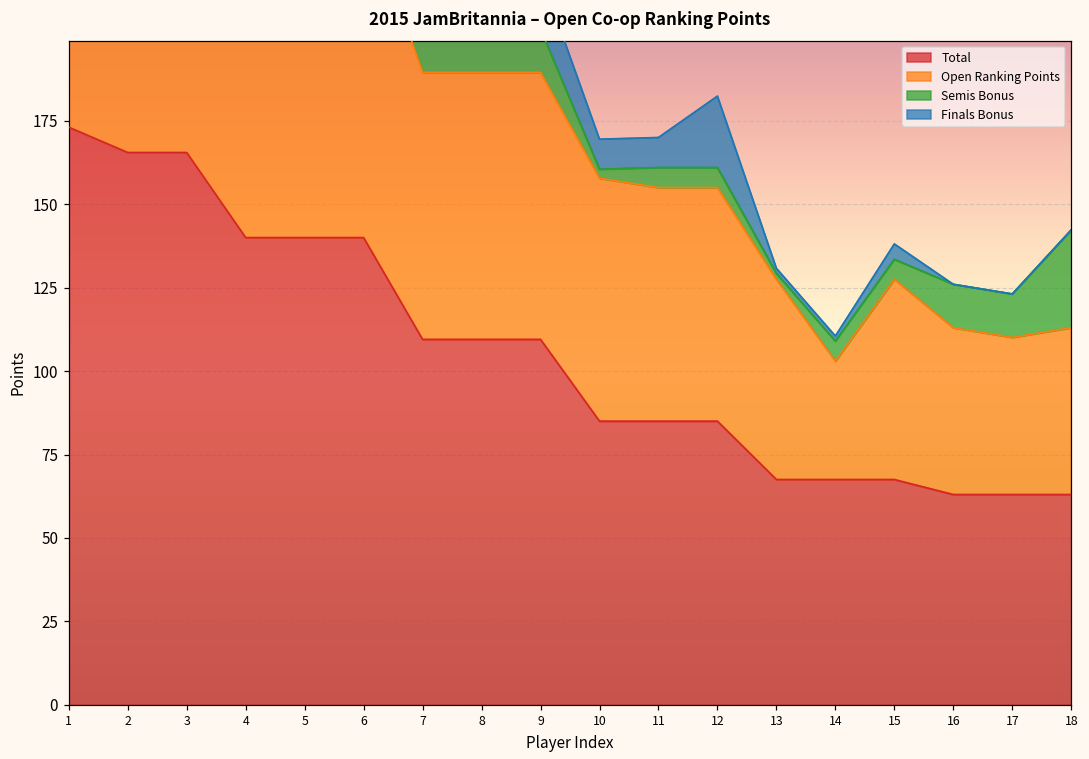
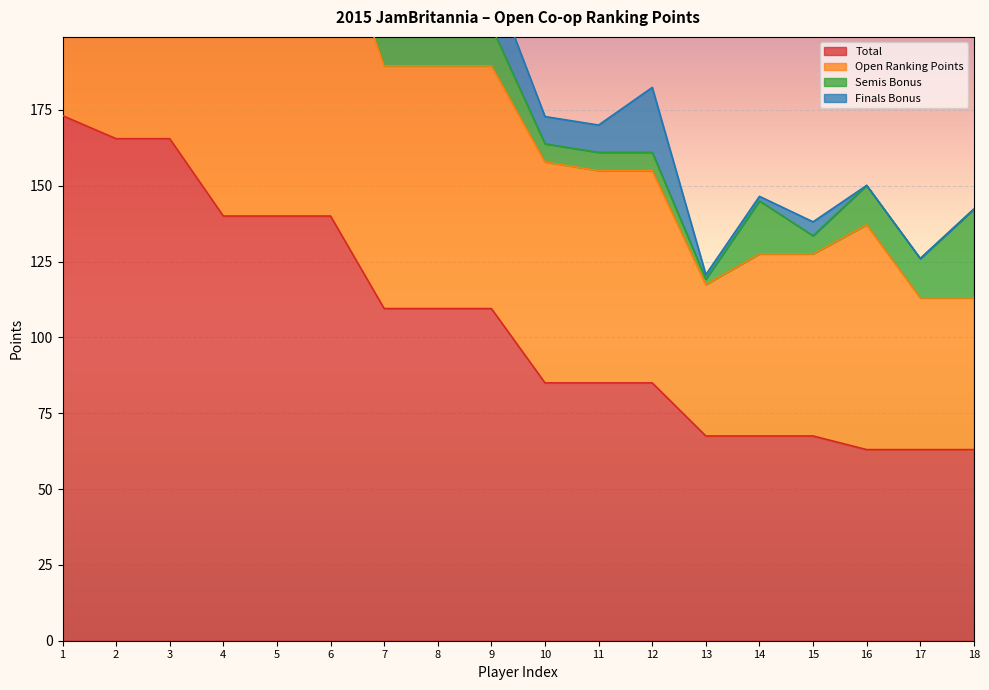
  {
    "Total": {
      "1": 173,
      "2": 166,
      "3": 166,
      "4": 140,
      "5": 140,
      "6": 140,
      "7": 110,
      "8": 110,
      "9": 110,
      "10": 85,
      "11": 85,
      "12": 85,
      "13": 68,
      "14": 68,
      "15": 68,
      "16": 63,
      "17": 63,
      "18": 63
    },
    "Open Ranking Points": {
      "7": 80,
      "8": 80,
      "9": 80,
      "10": 73,
      "11": 70,
      "12": 70,
-     "13": 60,
-     "14": 36,
+     "13": 50,
+     "14": 60,
      "15": 60,
-     "16": 50,
-     "17": 47,
+     "16": 74,
+     "17": 50,
      "18": 50
    },
    "Semis Bonus": {
-     "10": 3,
+     "10": 6,
      "11": 6,
      "12": 6,
      "13": 2,
-     "14": 6,
+     "14": 18,
      "15": 6
    },
    "Finals Bonus": {
      "10": 9,
      "11": 9,
      "12": 21,
      "13": 2,
      "14": 2,
      "15": 5
    }
  }
